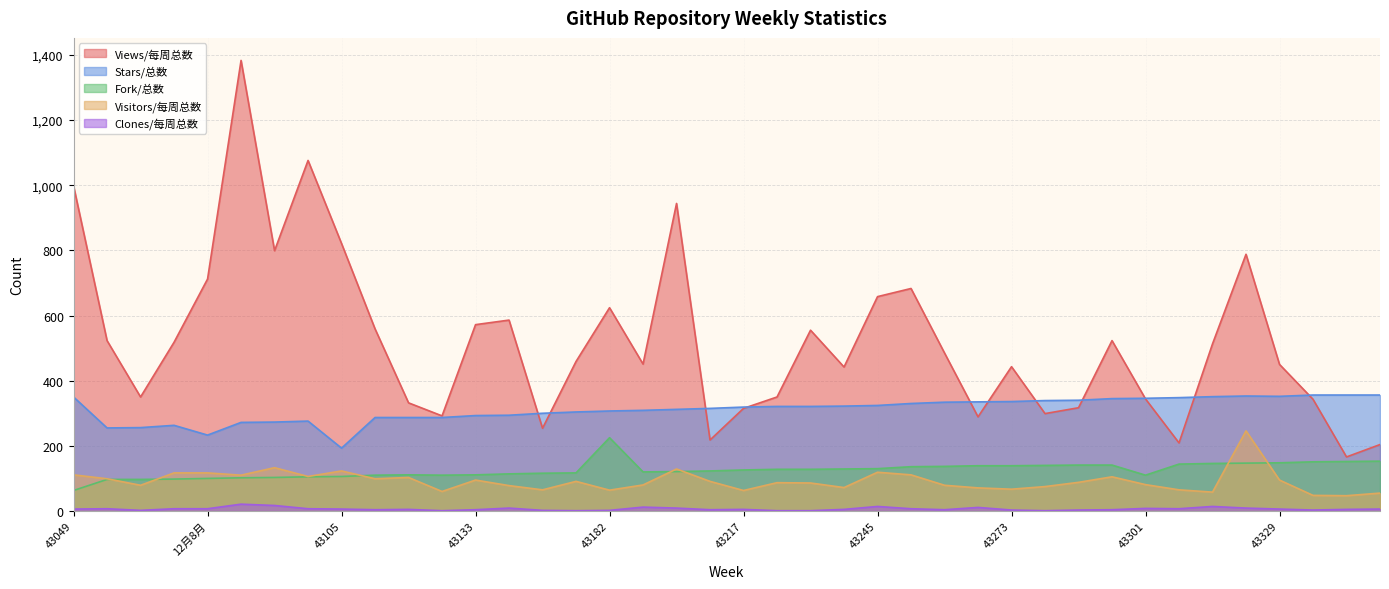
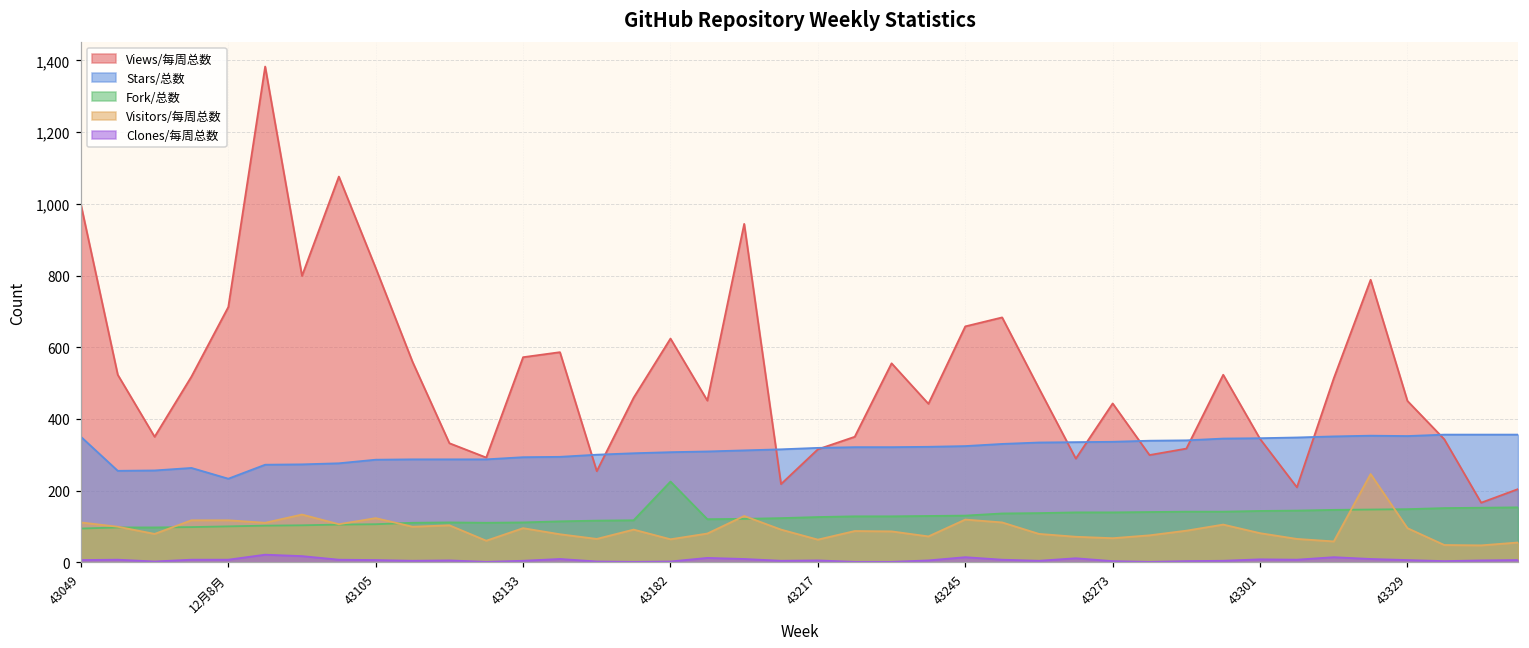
  {
    "Views/每周总数": {
      "43049": "1,000",
      "12月8月": "710",
      "43105": "820",
      "43133": "570",
      "43182": "620",
      "43245": "660",
      "43273": "440",
      "43329": "450"
    },
    "Stars/总数": {
      "43049": "350",
      "12月8月": "230",
-     "43105": "190",
+     "43105": "290",
      "43133": "290",
      "43182": "310",
      "43245": "320",
      "43273": "340",
      "43329": "350"
    },
    "Fork/总数": {
-     "43049": "60",
+     "43049": "90",
      "12月8月": "100",
      "43105": "110",
      "43133": "110",
      "43182": "230",
      "43217": "130",
      "43245": "130",
      "43273": "140",
-     "43301": "110",
+     "43301": "140",
      "43329": "150"
    },
    "Visitors/每周总数": {
      "43049": "110",
      "12月8月": "120",
      "43105": "120",
      "43133": "100",
      "43182": "60",
      "43217": "60",
      "43245": "120",
      "43273": "70",
      "43301": "80",
      "43329": "100"
    },
    "Clones/每周总数": {
      "43049": "10",
      "12月8月": "10",
      "43105": "10",
      "43133": "0",
      "43182": "0",
      "43217": "10",
      "43245": "10",
      "43273": "0",
      "43301": "10",
      "43329": "10"
    }
  }
